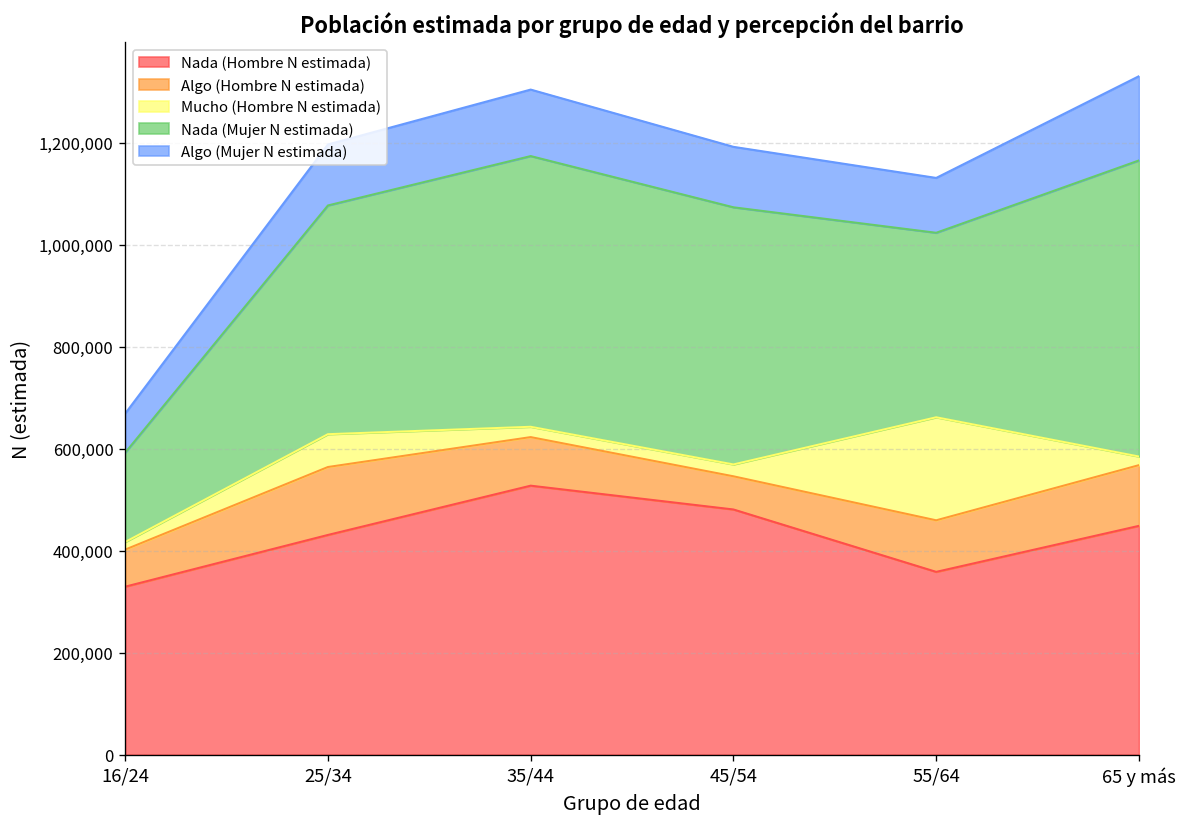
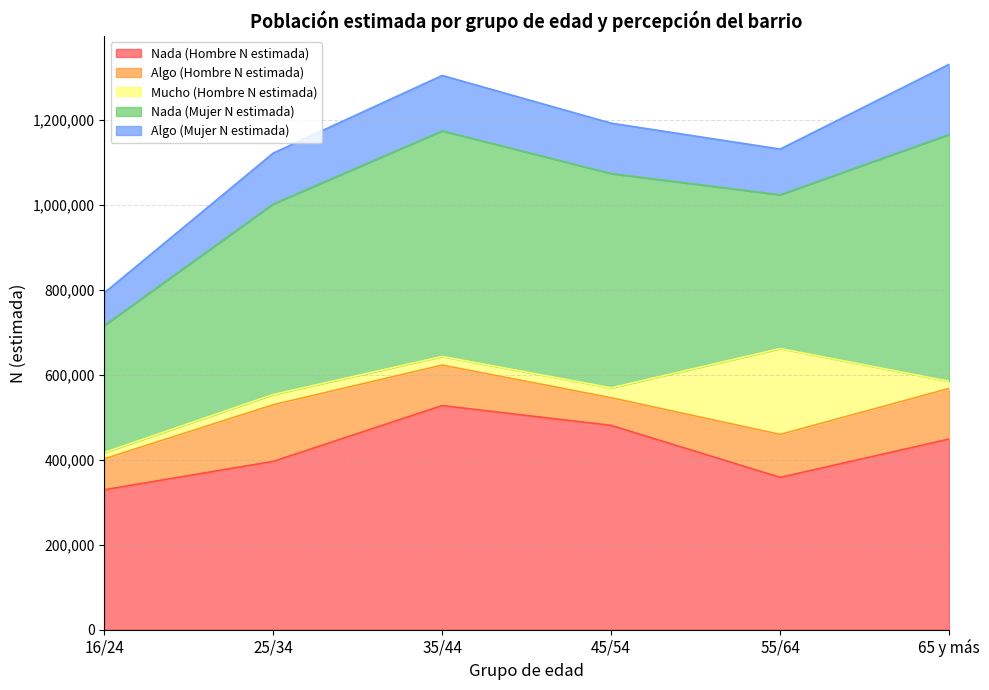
  {
    "Nada (Hombre N estimada)": {
      "16/24": "330,000",
-     "25/34": "430,000",
+     "25/34": "400,000",
      "35/44": "530,000",
      "45/54": "480,000",
      "55/64": "360,000",
      "65 y más": "450,000"
    },
    "Algo (Hombre N estimada)": {
      "16/24": "70,000",
      "25/34": "130,000",
      "35/44": "100,000",
      "45/54": "70,000",
      "55/64": "100,000",
      "65 y más": "120,000"
    },
    "Mucho (Hombre N estimada)": {
      "16/24": "10,000",
-     "25/34": "60,000",
+     "25/34": "20,000",
      "35/44": "20,000",
      "45/54": "20,000",
      "55/64": "200,000",
      "65 y más": "20,000"
    },
    "Nada (Mujer N estimada)": {
-     "16/24": "180,000",
+     "16/24": "300,000",
      "25/34": "450,000",
      "35/44": "530,000",
      "45/54": "500,000",
      "55/64": "360,000",
      "65 y más": "580,000"
    },
    "Algo (Mujer N estimada)": {
      "16/24": "80,000",
      "35/44": "130,000",
      "45/54": "120,000",
      "55/64": "110,000",
      "65 y más": "170,000"
    }
  }
